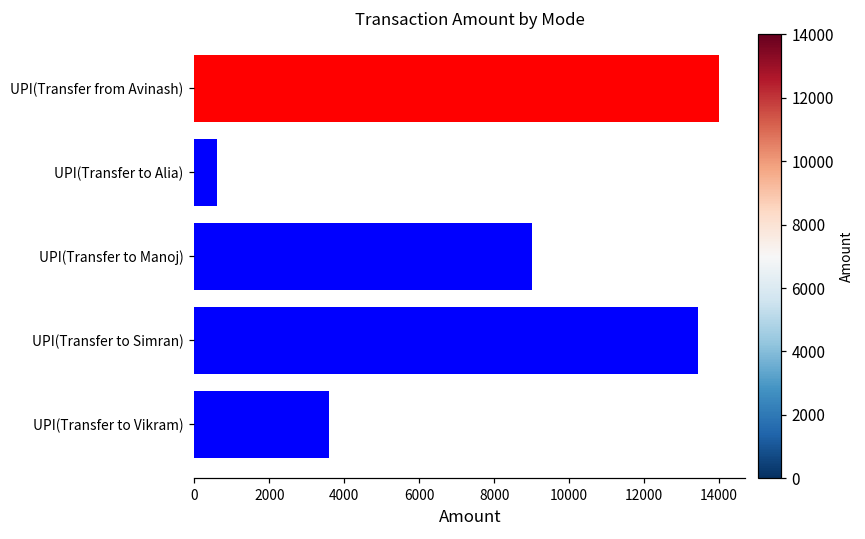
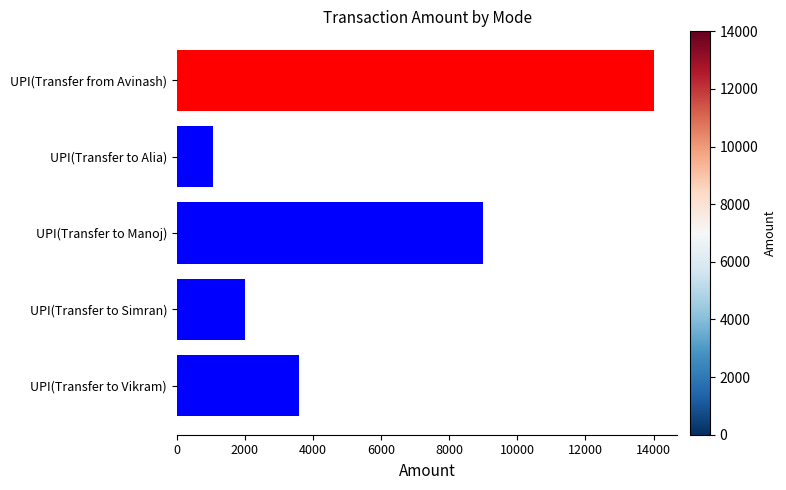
  {
    "UPI(Transfer from Avinash)": 14000,
-   "UPI(Transfer to Alia)": 600,
+   "UPI(Transfer to Alia)": 1100,
    "UPI(Transfer to Manoj)": 9000,
-   "UPI(Transfer to Simran)": 13400,
+   "UPI(Transfer to Simran)": 2000,
    "UPI(Transfer to Vikram)": 3600
  }
